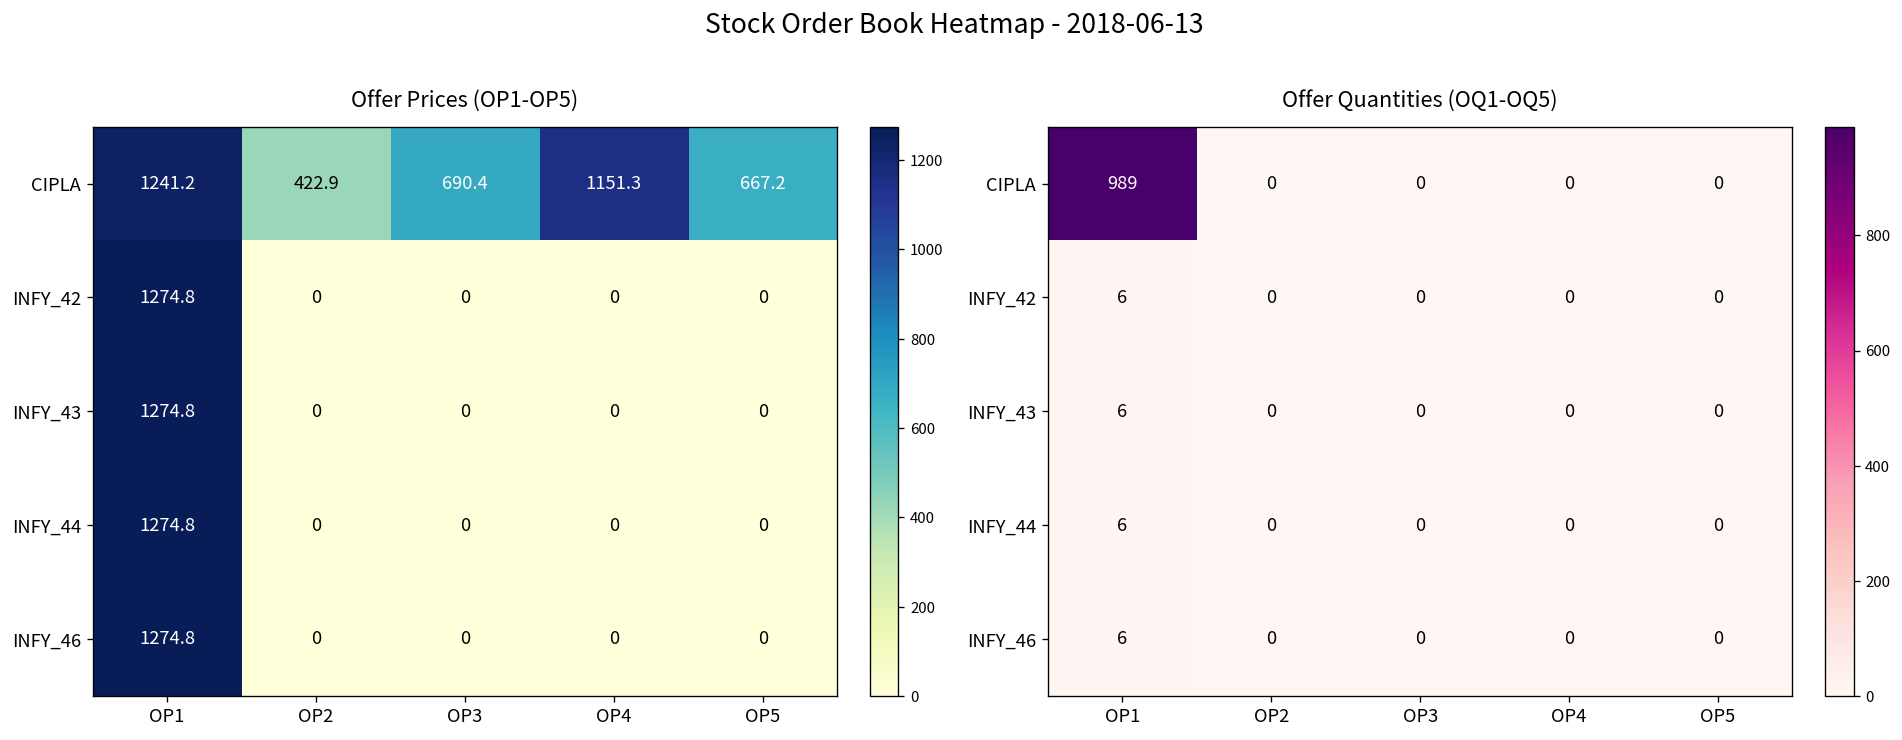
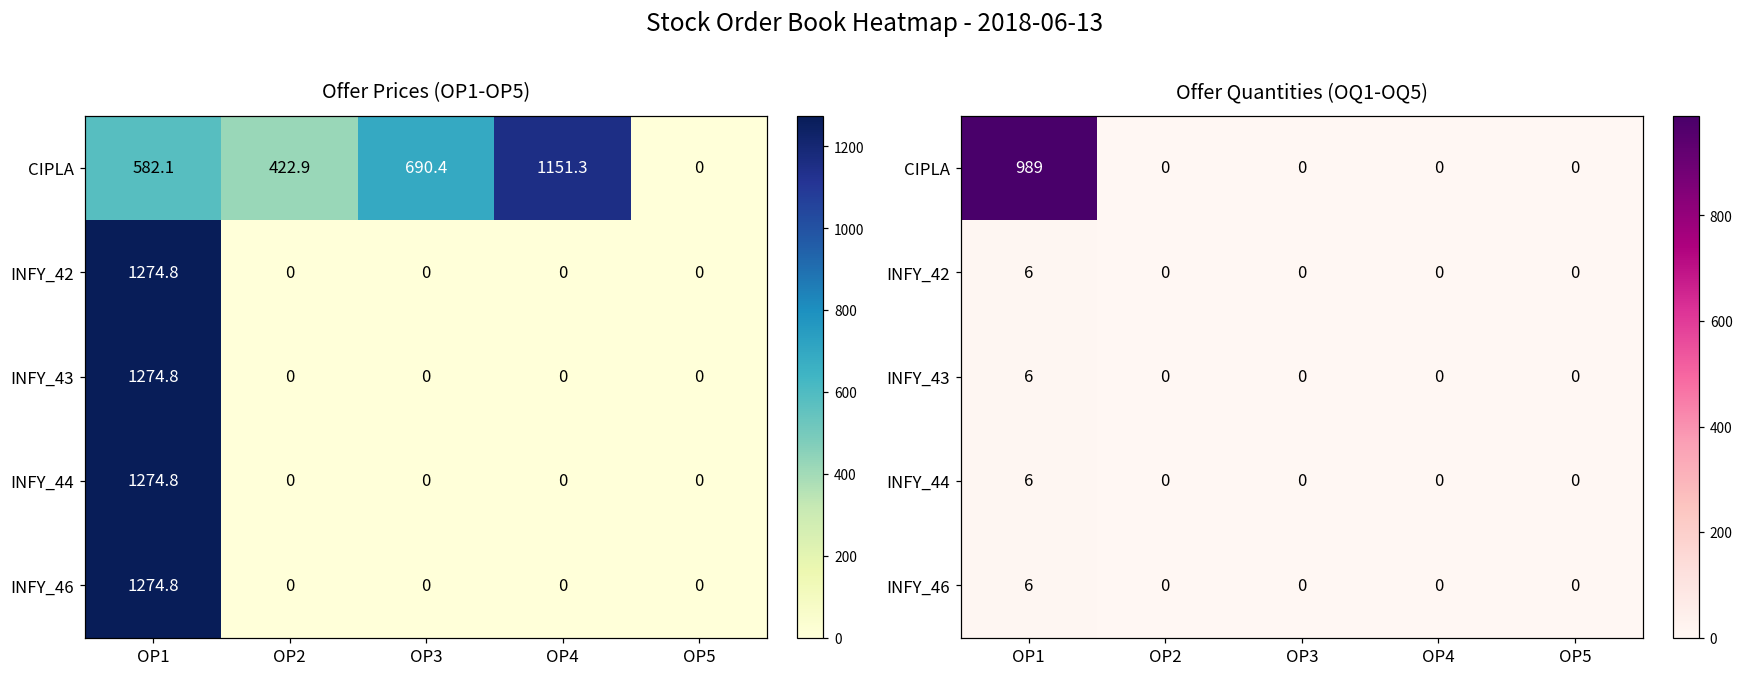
  {
    "Offer Prices (OP1-OP5)": {
      "CIPLA": {
-       "OP1": 1241.2,
+       "OP1": 582.1,
        "OP2": 422.9,
        "OP3": 690.4,
        "OP4": 1151.3,
-       "OP5": 667.2
+       "OP5": 0
      },
      "INFY_42": {
        "OP1": 1274.8,
        "OP2": 0,
        "OP3": 0,
        "OP4": 0,
        "OP5": 0
      },
      "INFY_43": {
        "OP1": 1274.8,
        "OP2": 0,
        "OP3": 0,
        "OP4": 0,
        "OP5": 0
      },
      "INFY_44": {
        "OP1": 1274.8,
        "OP2": 0,
        "OP3": 0,
        "OP4": 0,
        "OP5": 0
      },
      "INFY_46": {
        "OP1": 1274.8,
        "OP2": 0,
        "OP3": 0,
        "OP4": 0,
        "OP5": 0
      }
    },
    "Offer Quantities (OQ1-OQ5)": {
      "CIPLA": {
        "OP1": 989,
        "OP2": 0,
        "OP3": 0,
        "OP4": 0,
        "OP5": 0
      },
      "INFY_42": {
        "OP1": 6,
        "OP2": 0,
        "OP3": 0,
        "OP4": 0,
        "OP5": 0
      },
      "INFY_43": {
        "OP1": 6,
        "OP2": 0,
        "OP3": 0,
        "OP4": 0,
        "OP5": 0
      },
      "INFY_44": {
        "OP1": 6,
        "OP2": 0,
        "OP3": 0,
        "OP4": 0,
        "OP5": 0
      },
      "INFY_46": {
        "OP1": 6,
        "OP2": 0,
        "OP3": 0,
        "OP4": 0,
        "OP5": 0
      }
    }
  }
